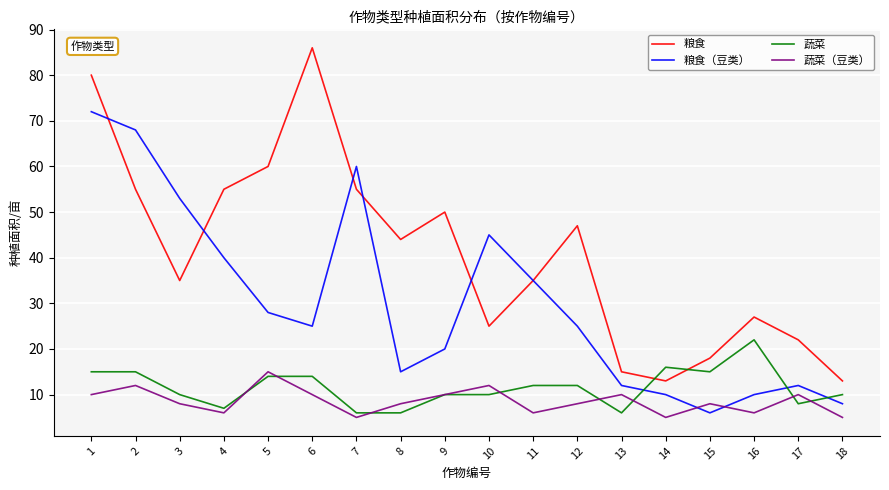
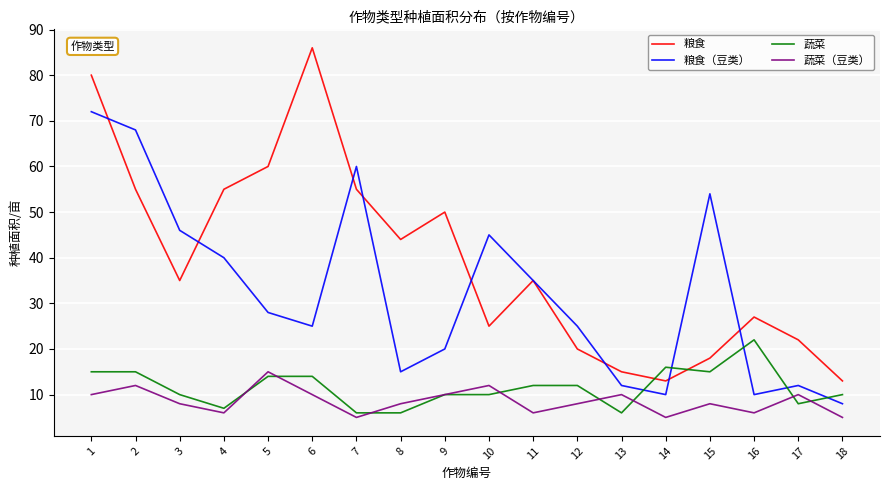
  {
    "粮食": {
      "1": 80,
      "2": 55,
      "3": 35,
      "4": 55,
      "5": 60,
      "6": 86,
      "7": 55,
      "8": 44,
      "9": 50,
      "10": 25,
-     "12": 47,
+     "12": 20,
      "13": 15,
      "14": 13,
      "15": 18,
      "16": 27,
      "17": 22,
      "18": 13
    },
    "粮食（豆类）": {
      "1": 72,
      "2": 68,
-     "3": 53,
+     "3": 46,
      "4": 40,
      "5": 28,
      "6": 25,
      "7": 60,
      "8": 15,
      "9": 20,
      "10": 45,
      "12": 25,
      "13": 12,
      "14": 10,
-     "15": 6,
+     "15": 54,
      "16": 10,
      "17": 12,
      "18": 8
    },
    "蔬菜": {
      "1": 15,
      "2": 15,
      "3": 10,
      "4": 7,
      "5": 14,
      "6": 14,
      "7": 6,
      "8": 6,
      "10": 10,
      "11": 12,
      "12": 12,
      "13": 6,
      "14": 16,
      "15": 15,
      "16": 22,
      "17": 8,
      "18": 10
    },
    "蔬菜（豆类）": {
      "1": 10,
      "2": 12,
      "3": 8,
      "4": 6,
      "5": 15,
      "6": 10,
      "7": 5,
      "8": 8,
      "10": 12,
      "11": 6,
      "12": 8,
      "13": 10,
      "14": 5,
      "15": 8,
      "16": 6,
      "17": 10,
      "18": 5
    }
  }
